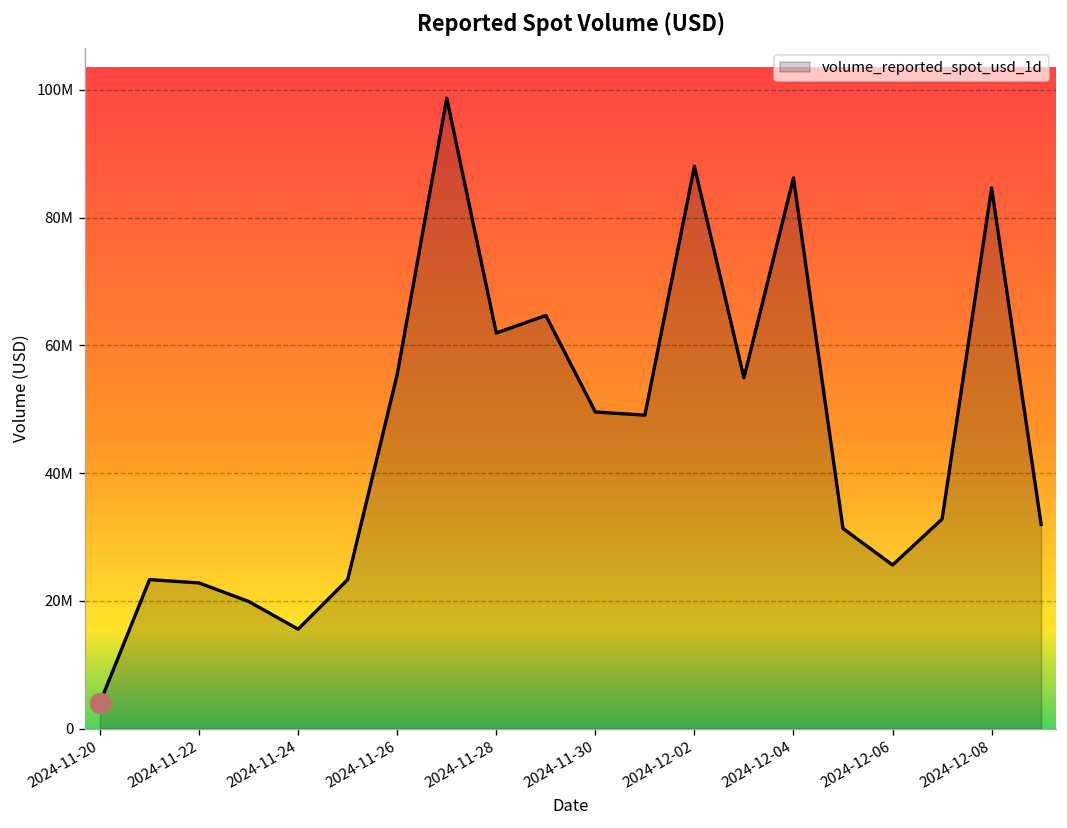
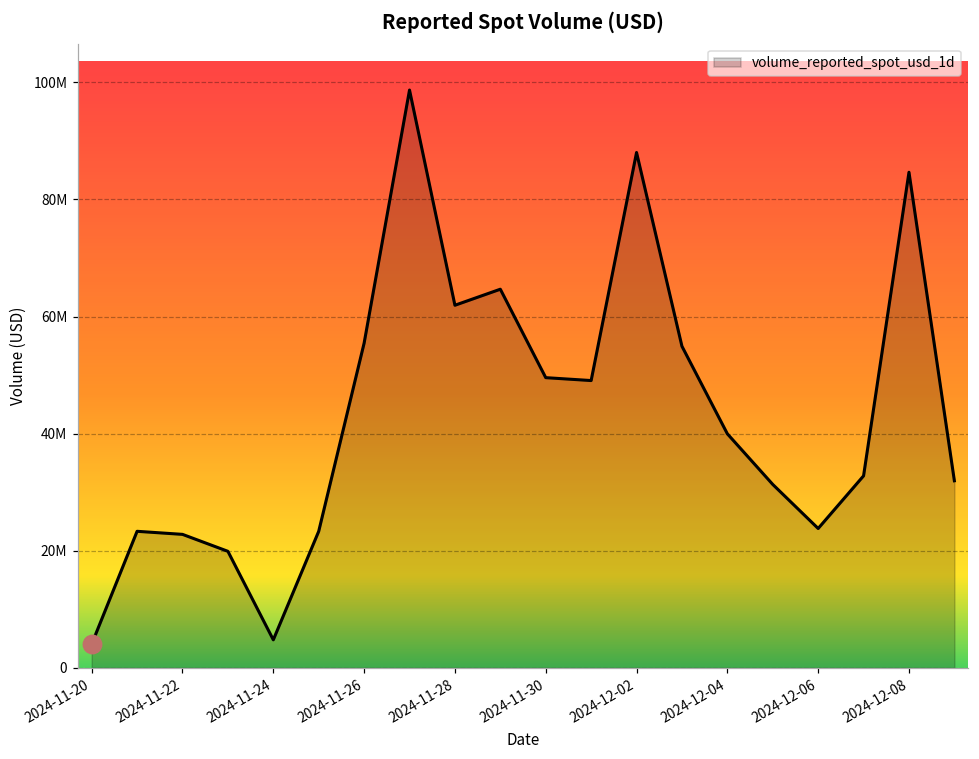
  {
    "volume_reported_spot_usd_1d": {
      "2024-11-22": 23000000,
-     "2024-11-24": 16000000,
+     "2024-11-24": 5000000,
      "2024-11-26": 55000000,
      "2024-11-28": 62000000,
      "2024-11-30": 50000000,
      "2024-12-02": 88000000,
-     "2024-12-04": 86000000,
-     "2024-12-06": 26000000,
+     "2024-12-04": 40000000,
+     "2024-12-06": 24000000,
      "2024-12-08": 85000000
    }
  }
